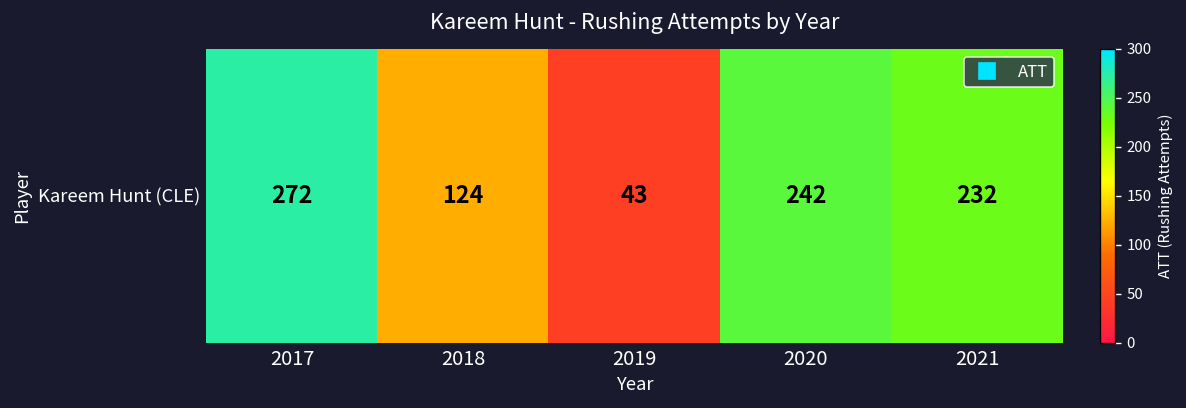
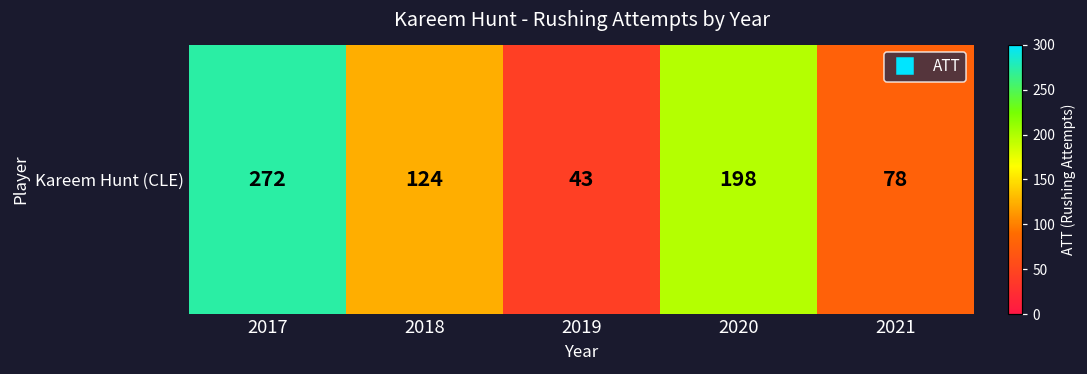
  {
    "Kareem Hunt (CLE)": {
      "2017": 272,
      "2018": 124,
      "2019": 43,
-     "2020": 242,
-     "2021": 232
+     "2020": 198,
+     "2021": 78
    }
  }
